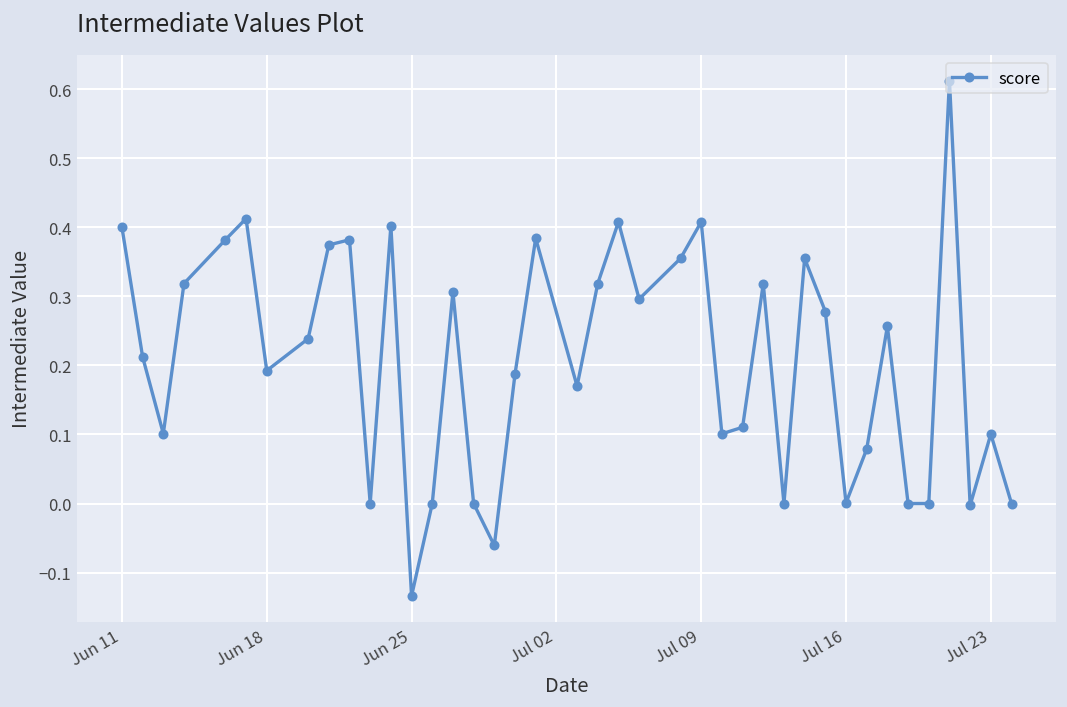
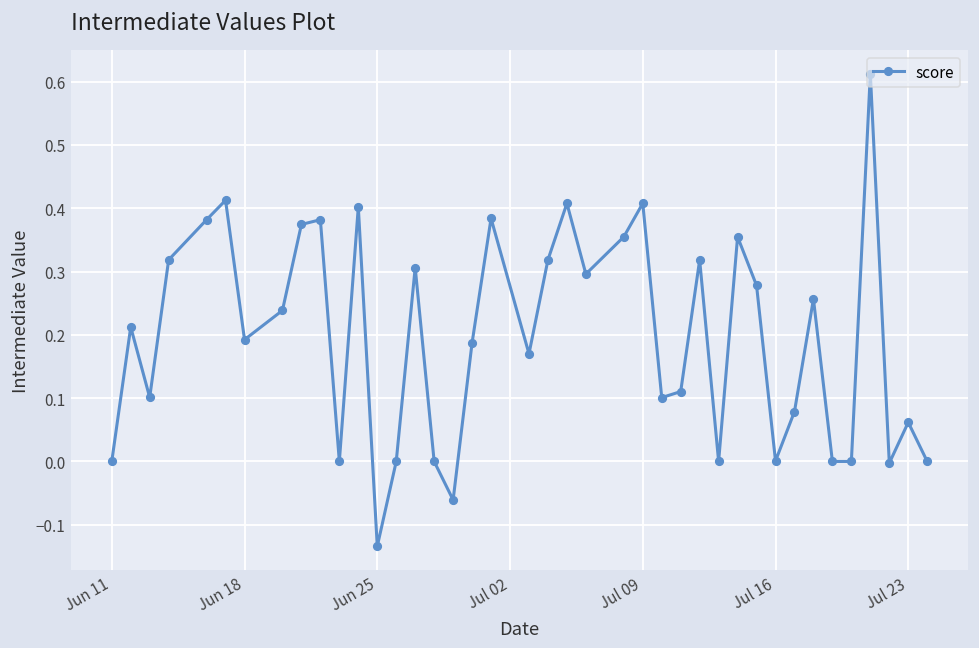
  {
-   "Jun 11": 0.4,
+   "Jun 11": 0.0,
    "Jun 18": 0.19,
    "Jun 25": -0.13,
    "Jul 09": 0.41,
    "Jul 16": 0.00,
-   "Jul 23": 0.10
+   "Jul 23": 0.06
  }
